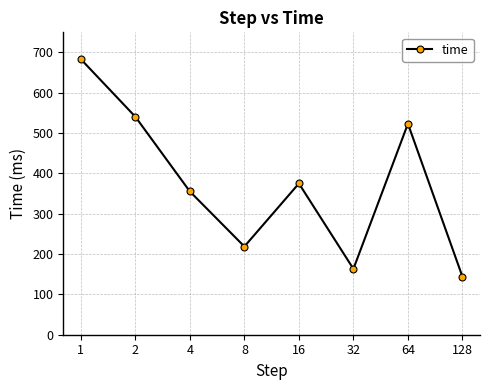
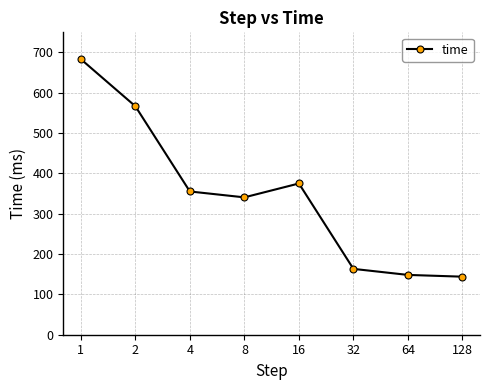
  {
    "1": 680,
-   "2": 540,
+   "2": 570,
    "4": 360,
-   "8": 220,
+   "8": 340,
    "16": 380,
    "32": 160,
-   "64": 520,
+   "64": 150,
    "128": 140
  }
